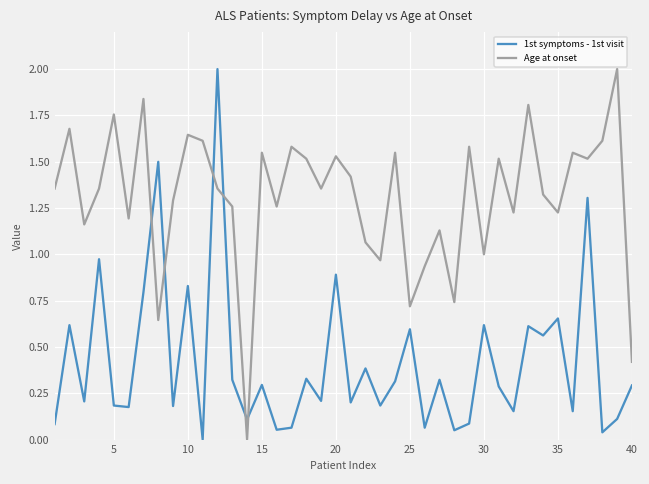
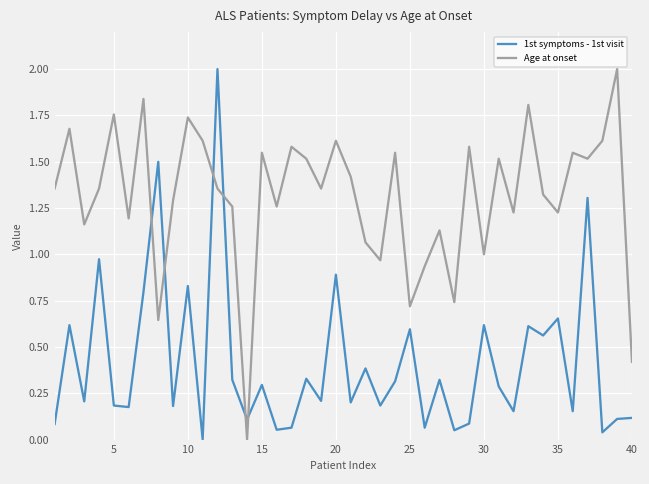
  {
    "1st symptoms - 1st visit": {
      "5": 0.18,
      "10": 0.83,
      "15": 0.29,
      "20": 0.89,
      "25": 0.60,
      "30": 0.62,
      "35": 0.65,
-     "40": 0.29
+     "40": 0.12
    },
    "Age at onset": {
      "5": 1.75,
-     "10": 1.65,
+     "10": 1.74,
      "15": 1.55,
-     "20": 1.53,
+     "20": 1.61,
      "25": 0.72,
      "30": 1.00,
      "35": 1.23,
      "40": 0.42
    }
  }
